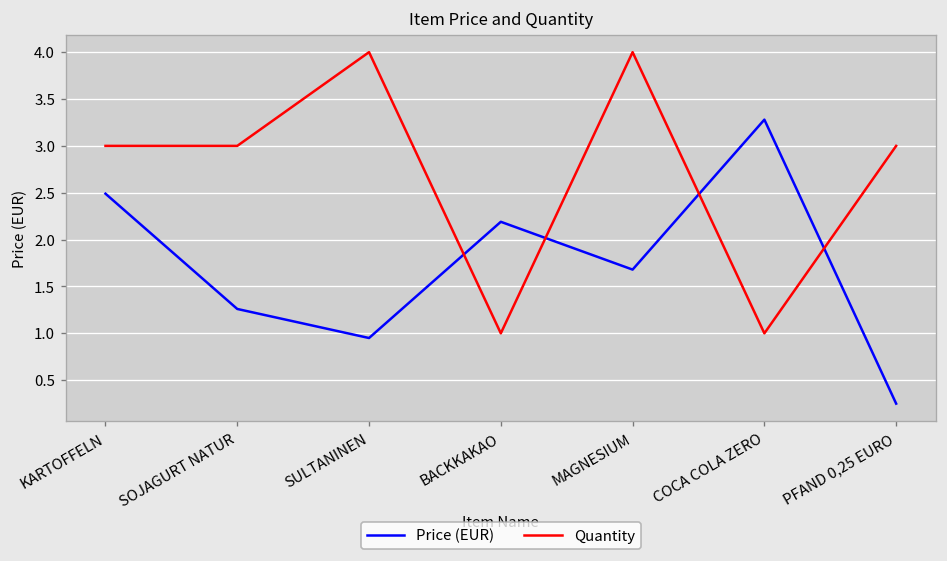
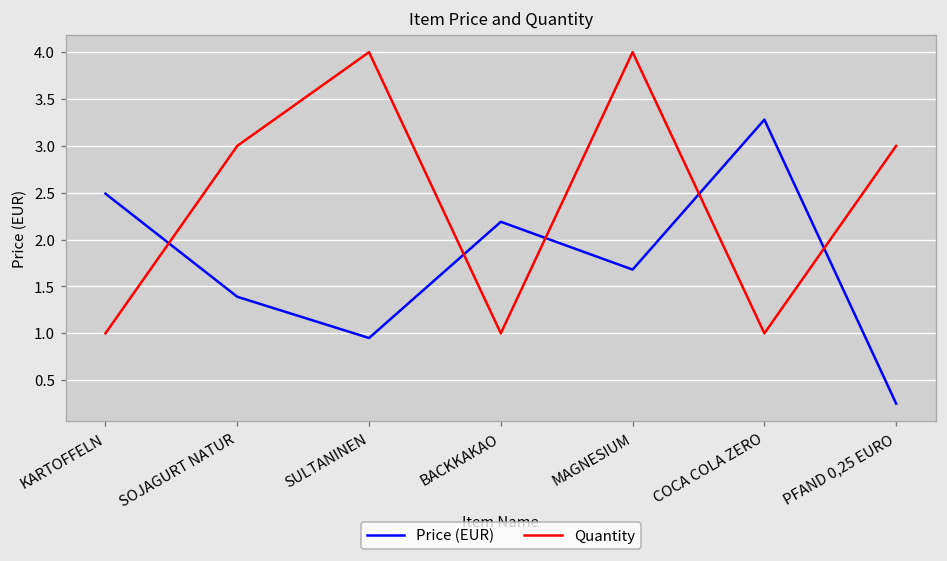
  {
    "Price (EUR)": {
      "KARTOFFELN": 2.5,
-     "SOJAGURT NATUR": 1.3,
+     "SOJAGURT NATUR": 1.4,
      "SULTANINEN": 1.0,
      "BACKKAKAO": 2.2,
      "MAGNESIUM": 1.7,
      "COCA COLA ZERO": 3.3,
      "PFAND 0,25 EURO": 0.3
    },
    "Quantity": {
-     "KARTOFFELN": 3,
+     "KARTOFFELN": 1,
      "SOJAGURT NATUR": 3,
      "SULTANINEN": 4,
      "BACKKAKAO": 1,
      "MAGNESIUM": 4,
      "COCA COLA ZERO": 1,
      "PFAND 0,25 EURO": 3
    }
  }
